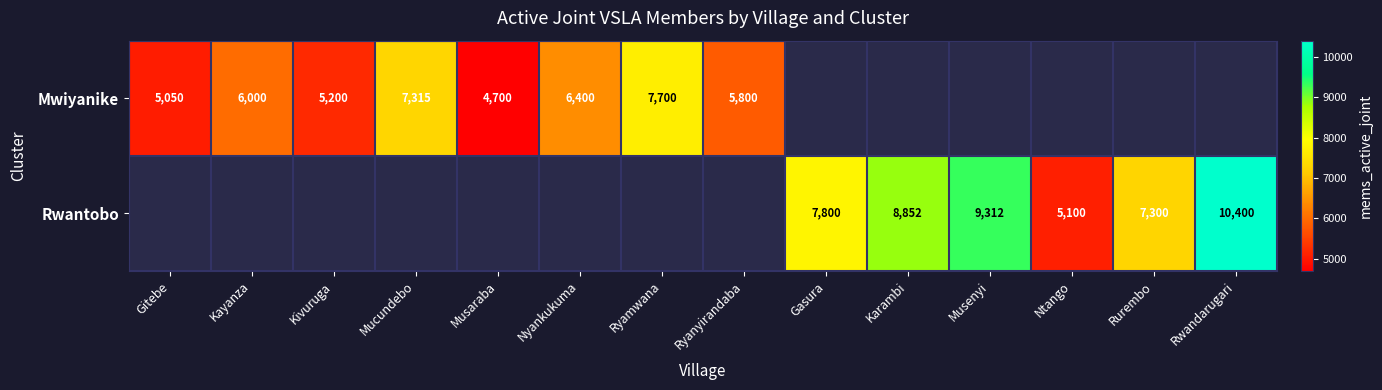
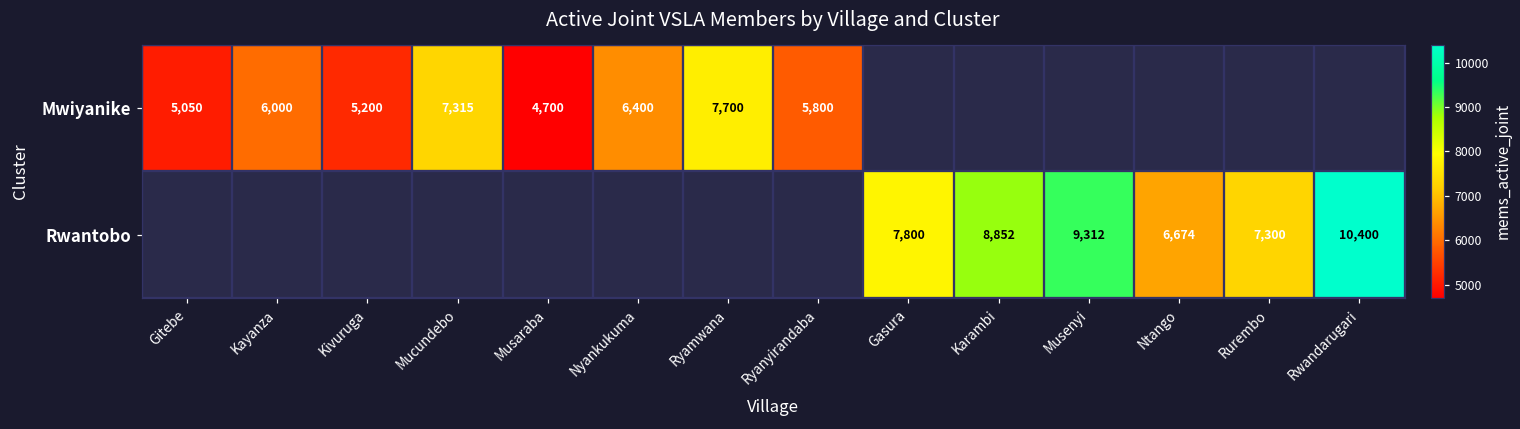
  {
    "Mwiyanike": {
      "Gitebe": "5,050",
      "Kayanza": "6,000",
      "Kivuruga": "5,200",
      "Mucundebo": "7,315",
      "Musaraba": "4,700",
      "Nyankukuma": "6,400",
      "Ryamwana": "7,700",
      "Ryanyirandaba": "5,800"
    },
    "Rwantobo": {
      "Gasura": "7,800",
      "Karambi": "8,852",
      "Musenyi": "9,312",
-     "Ntango": "5,100",
+     "Ntango": "6,674",
      "Rurembo": "7,300",
      "Rwandarugari": "10,400"
    }
  }
